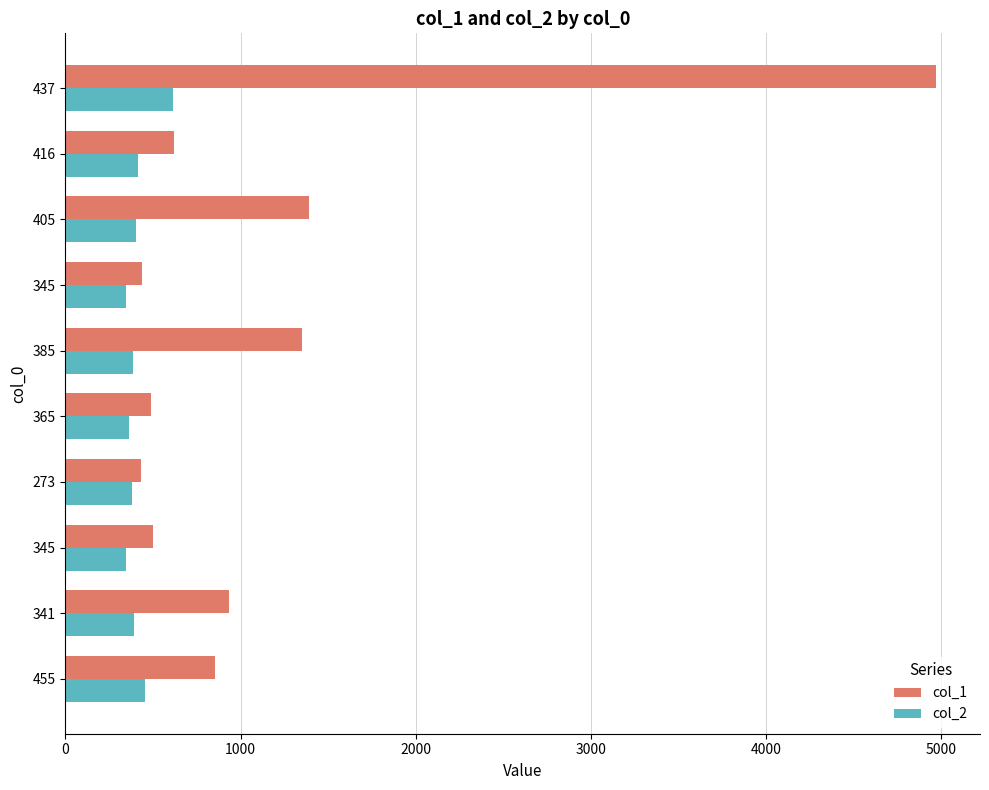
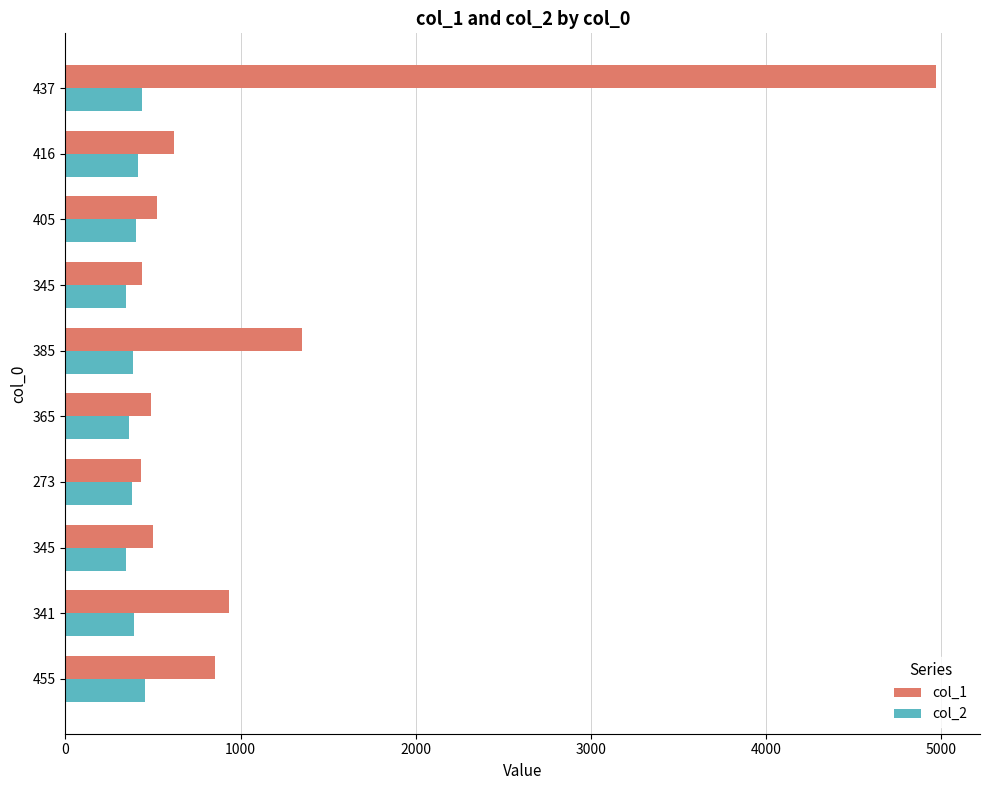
  {
    "col_1": {
      "437": 4970,
      "416": 620,
-     "405": 1390,
+     "405": 520,
      "385": 1350,
      "365": 490,
      "273": 430,
      "341": 930,
      "455": 850
    },
    "col_2": {
-     "437": 610,
+     "437": 440,
      "416": 420,
      "405": 410,
      "385": 390,
      "365": 370,
      "273": 380,
      "341": 390,
      "455": 460
    }
  }
